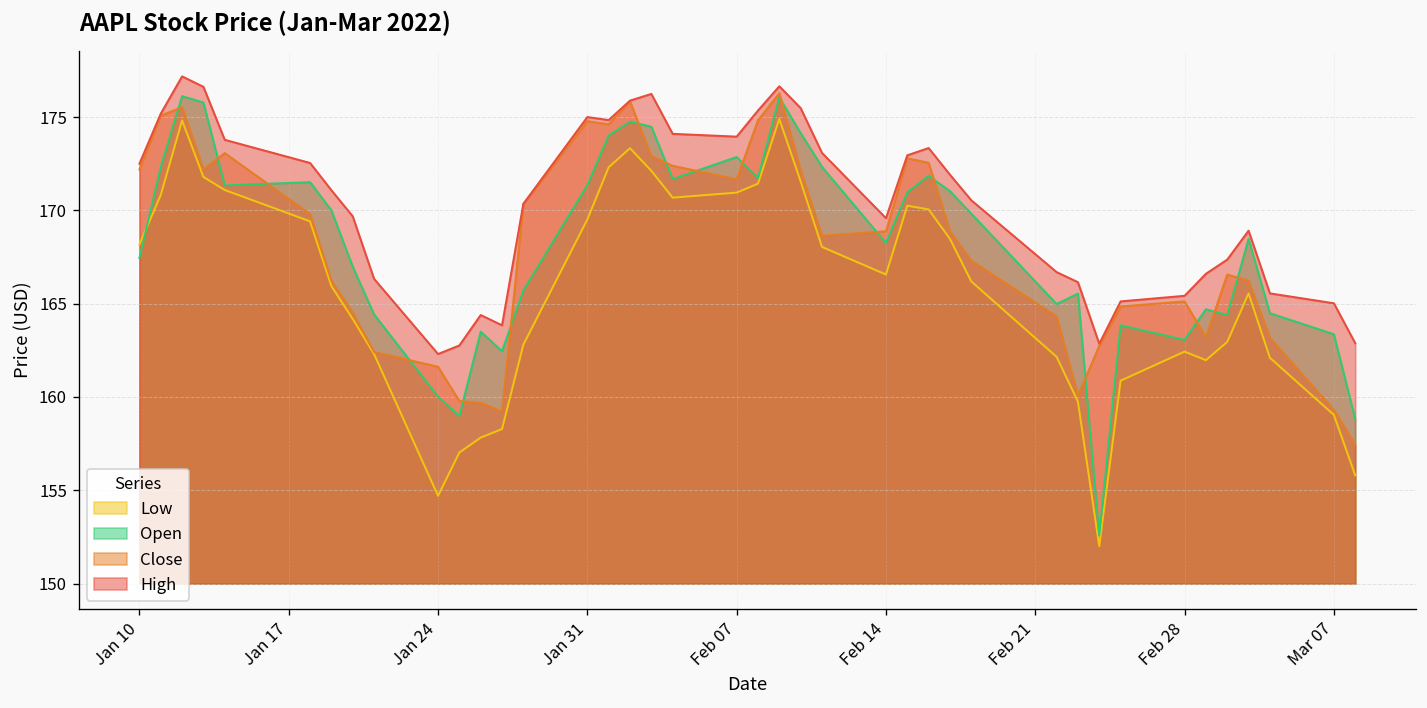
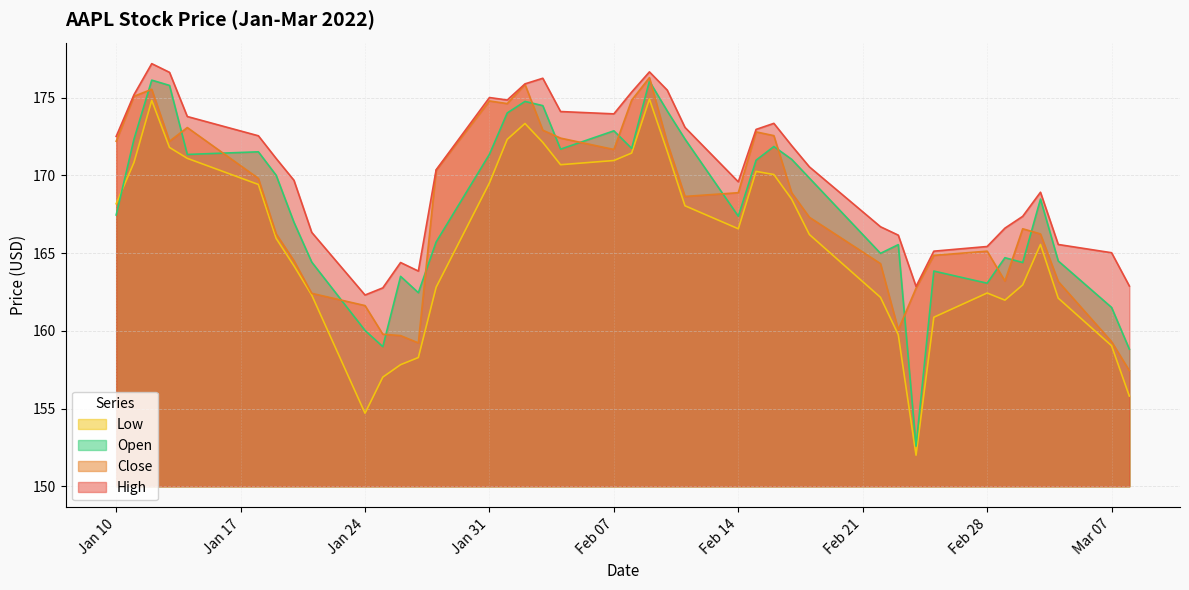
  {
    "Open": {
      "Jan 10": 167.4,
      "Jan 24": 160.0,
      "Jan 31": 171.4,
      "Feb 07": 172.9,
-     "Feb 14": 168.2,
+     "Feb 14": 167.4,
      "Feb 28": 163.1,
-     "Mar 07": 163.4
+     "Mar 07": 161.5
    }
  }
